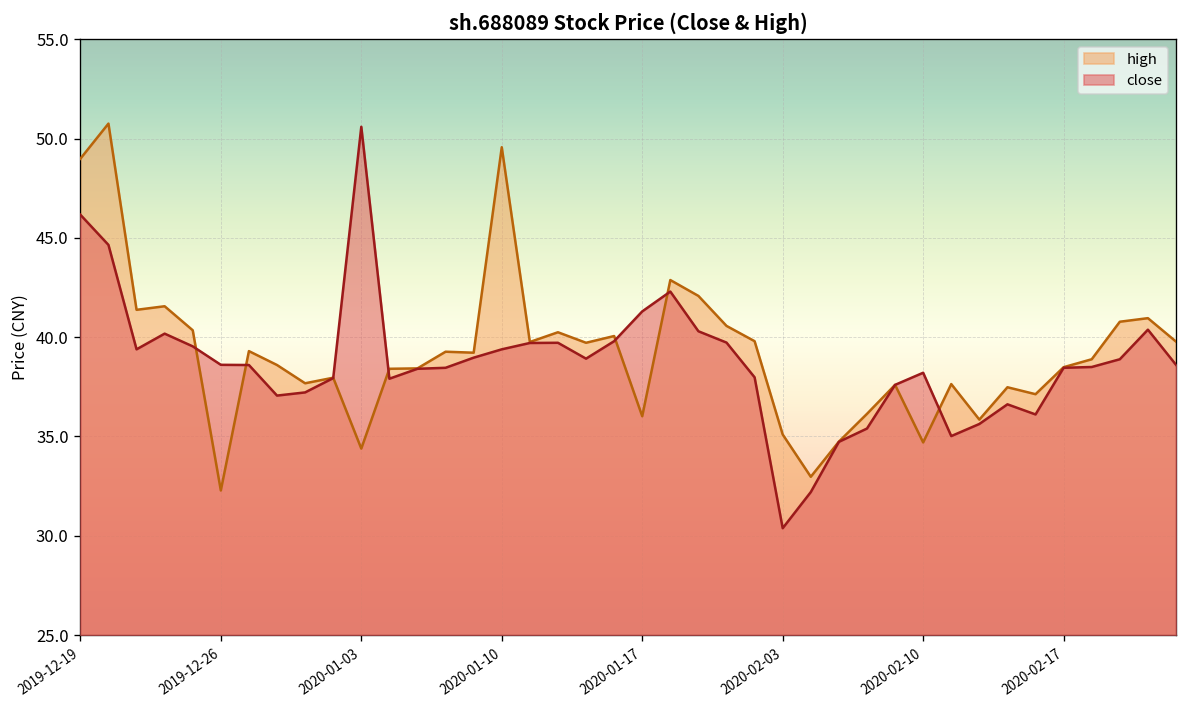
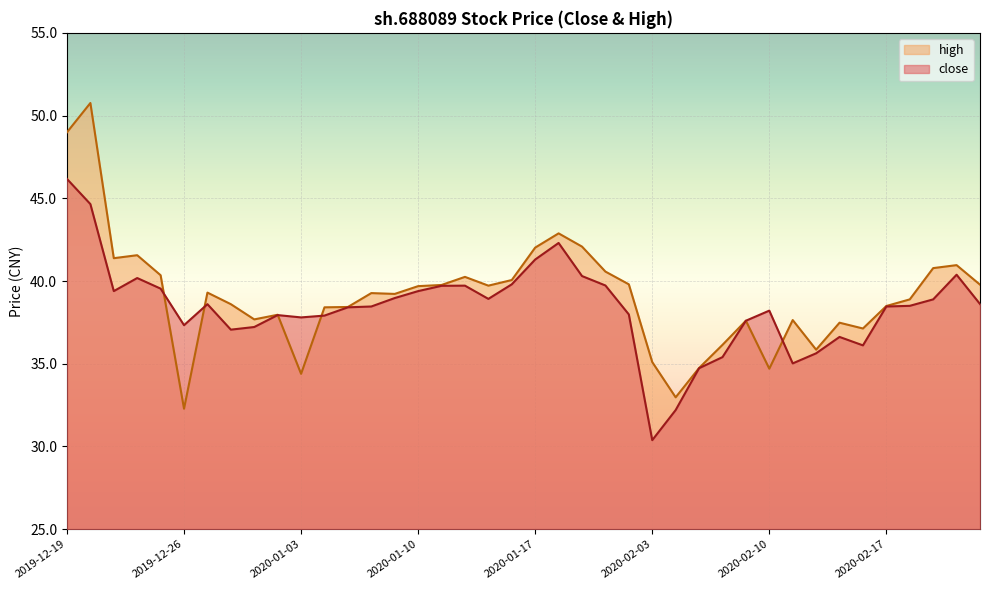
  {
    "high": {
      "2019-12-19": 49.0,
      "2019-12-26": 32.3,
      "2020-01-03": 34.4,
-     "2020-01-10": 49.6,
-     "2020-01-17": 36.0,
+     "2020-01-10": 39.7,
+     "2020-01-17": 42.0,
      "2020-02-03": 35.1,
      "2020-02-10": 34.7
    },
    "close": {
      "2019-12-19": 46.2,
-     "2019-12-26": 38.6,
-     "2020-01-03": 50.6,
+     "2019-12-26": 37.3,
+     "2020-01-03": 37.8,
      "2020-01-10": 39.4,
      "2020-01-17": 41.3,
      "2020-02-03": 30.4,
      "2020-02-10": 38.2
    }
  }
